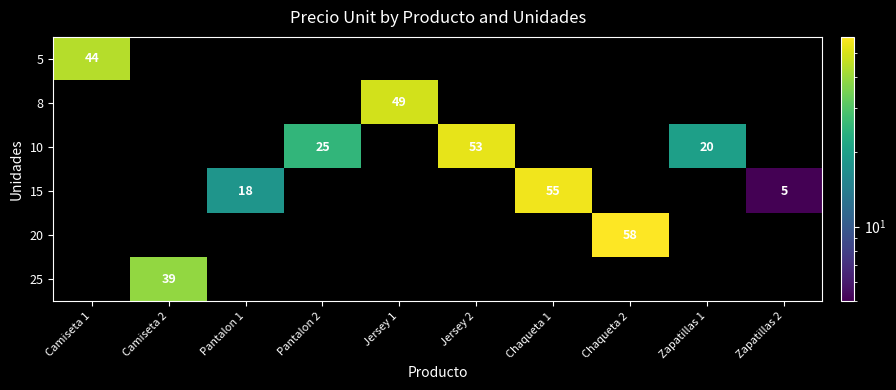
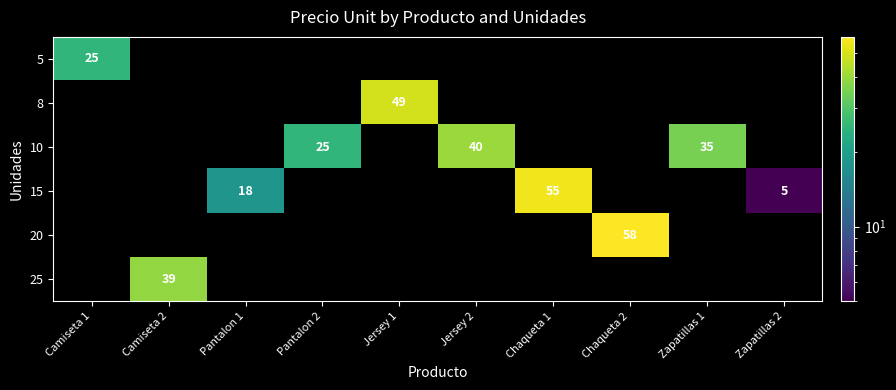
  {
    "5": {
-     "Camiseta 1": 44
+     "Camiseta 1": 25
    },
    "8": {
      "Jersey 1": 49
    },
    "10": {
      "Pantalon 2": 25,
-     "Jersey 2": 53,
-     "Zapatillas 1": 20
+     "Jersey 2": 40,
+     "Zapatillas 1": 35
    },
    "15": {
      "Pantalon 1": 18,
      "Chaqueta 1": 55,
      "Zapatillas 2": 5
    },
    "20": {
      "Chaqueta 2": 58
    },
    "25": {
      "Camiseta 2": 39
    }
  }
